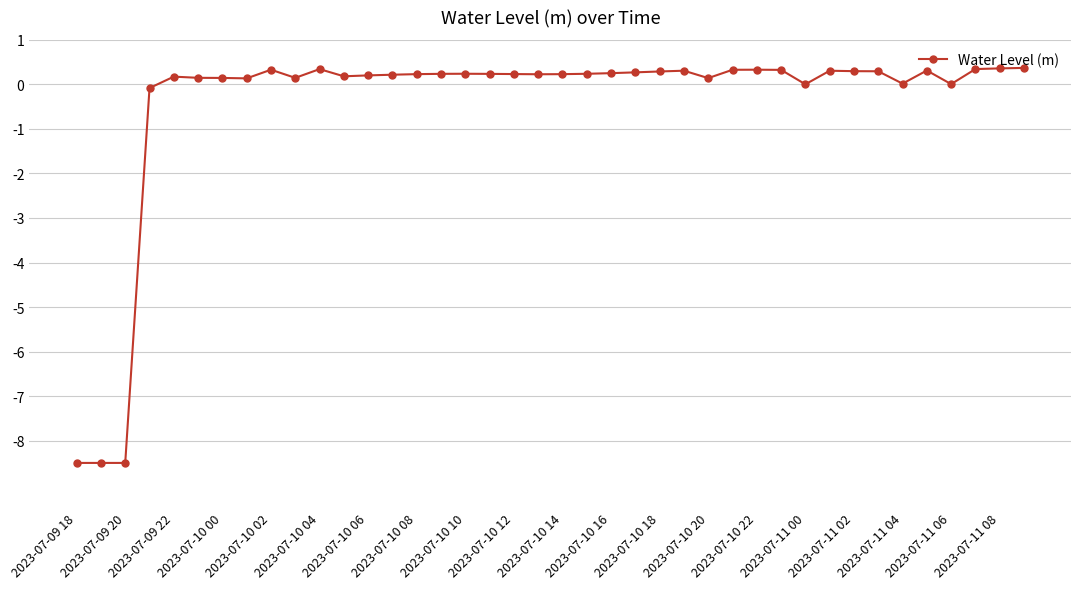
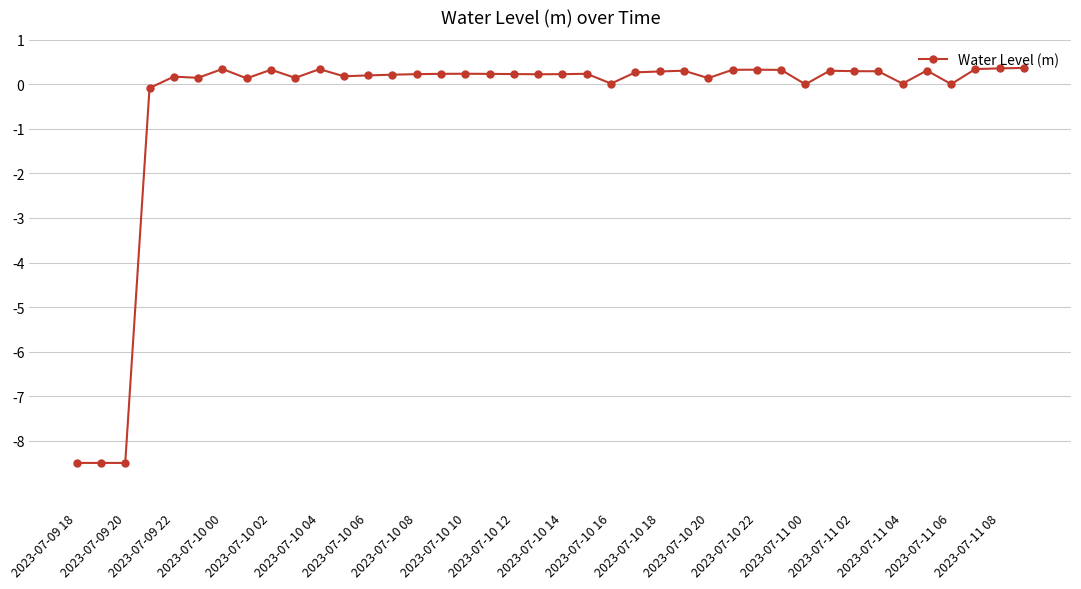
  {
    "2023-07-09 18": -8.5,
    "2023-07-09 20": -8.5,
    "2023-07-09 22": 0.2,
-   "2023-07-10 00": 0.1,
+   "2023-07-10 00": 0.3,
    "2023-07-10 02": 0.3,
    "2023-07-10 04": 0.3,
    "2023-07-10 06": 0.2,
    "2023-07-10 08": 0.2,
    "2023-07-10 10": 0.2,
    "2023-07-10 12": 0.2,
    "2023-07-10 14": 0.2,
-   "2023-07-10 16": 0.3,
+   "2023-07-10 16": 0.0,
    "2023-07-10 18": 0.3,
    "2023-07-10 20": 0.1,
    "2023-07-10 22": 0.3,
    "2023-07-11 00": 0.0,
    "2023-07-11 02": 0.3,
    "2023-07-11 04": 0.0,
    "2023-07-11 06": 0.0,
    "2023-07-11 08": 0.4
  }
